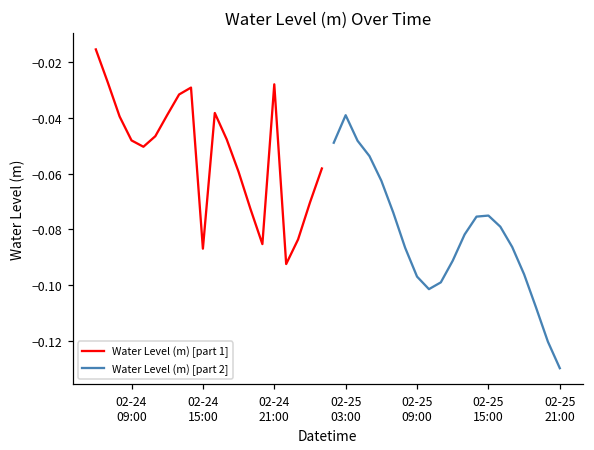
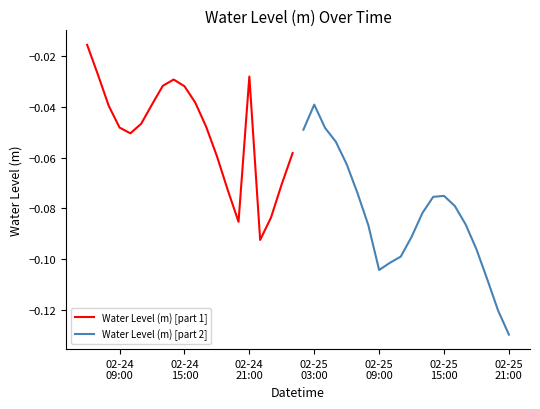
  {
    "Water Level (m) [part 1]": {
      "02-24 09:00": -0.048,
-     "02-24 15:00": -0.087,
+     "02-24 15:00": -0.032,
      "02-24 21:00": -0.028
    },
    "Water Level (m) [part 2]": {
      "02-25 03:00": -0.039,
-     "02-25 09:00": -0.097,
+     "02-25 09:00": -0.104,
      "02-25 15:00": -0.075,
      "02-25 21:00": -0.130
    }
  }
